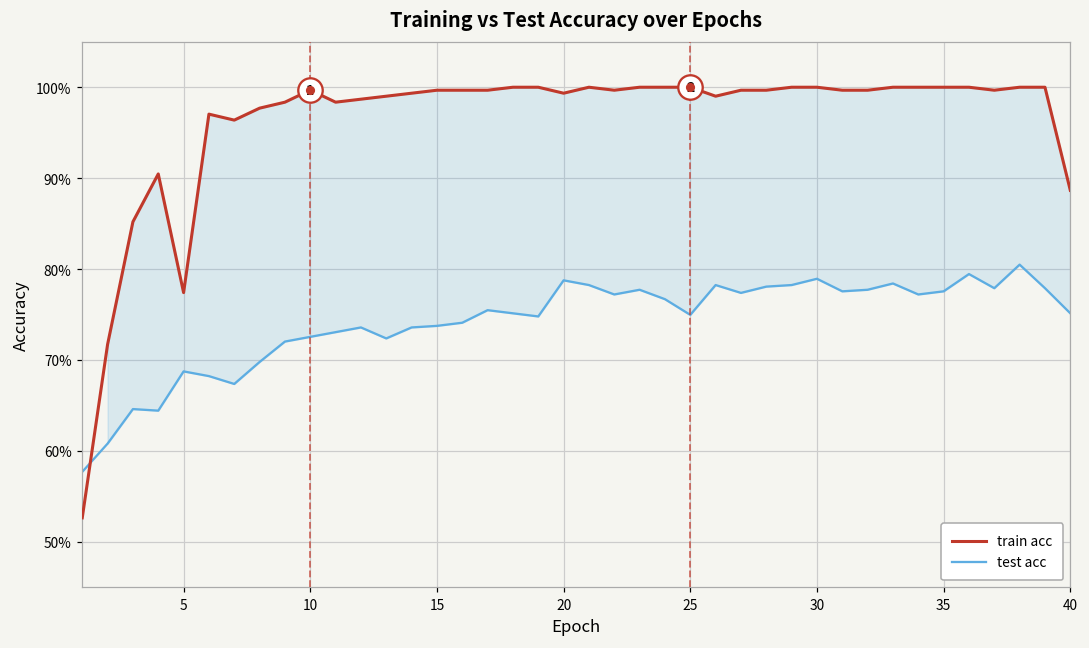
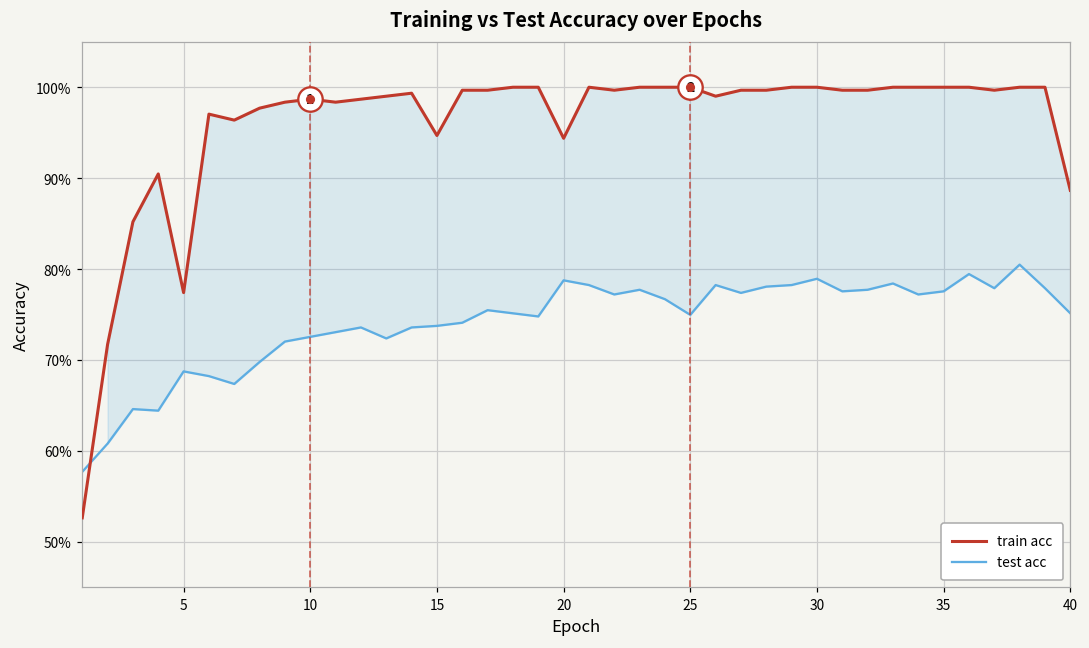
  {
    "train acc": {
-     "10": "100%",
-     "15": "100%",
-     "20": "99%"
+     "10": "99%",
+     "15": "95%",
+     "20": "94%"
    }
  }
